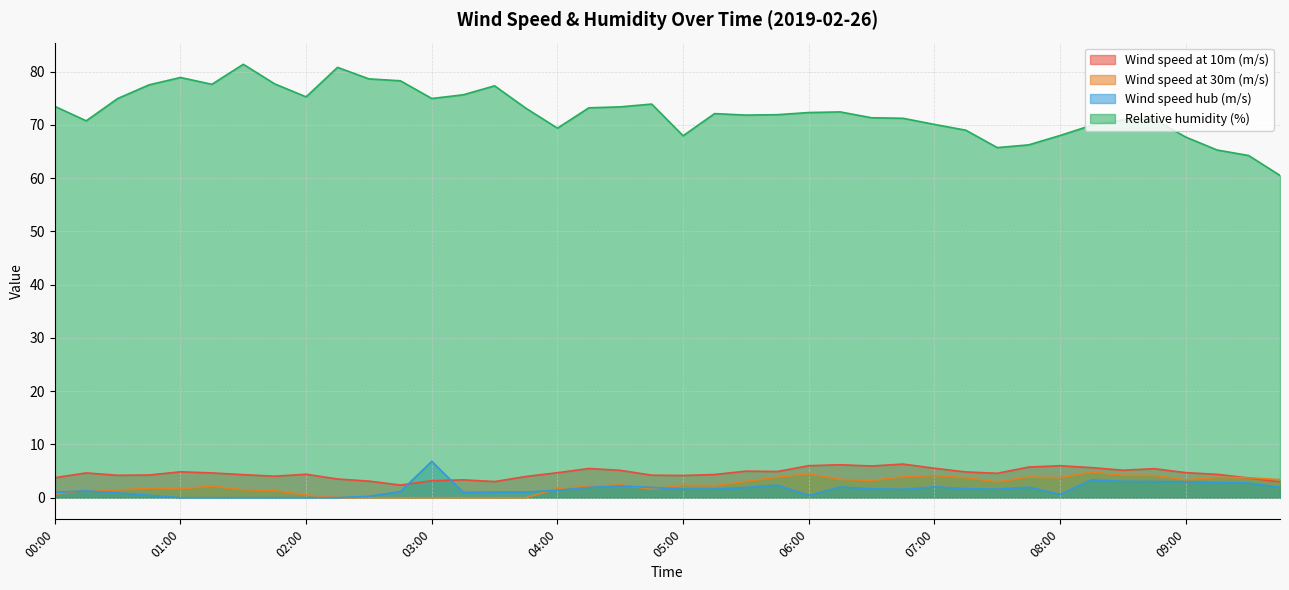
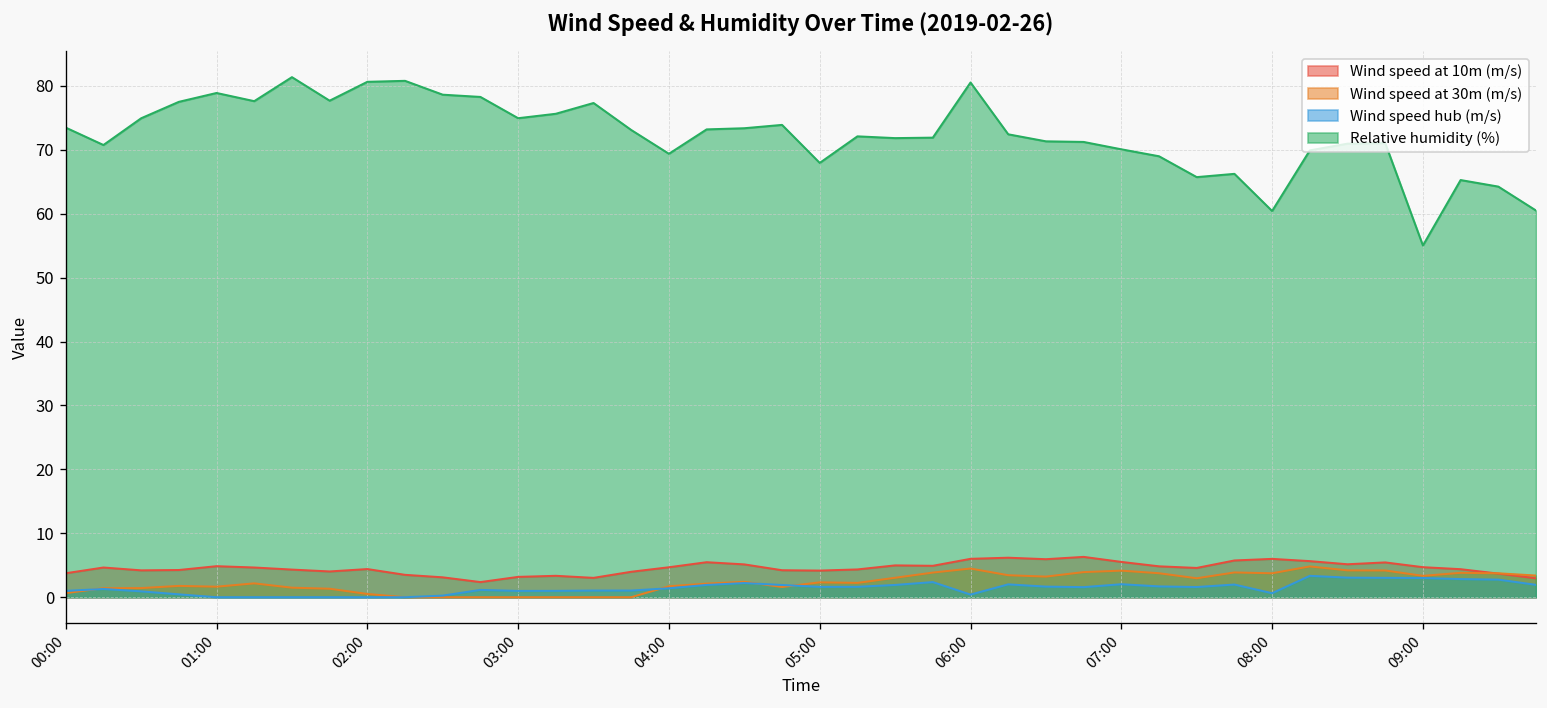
  {
    "Wind speed hub (m/s)": {
      "01:00": 0,
      "02:00": 0,
-     "03:00": 7,
+     "03:00": 1,
      "05:00": 2,
      "06:00": 0,
      "07:00": 2,
      "08:00": 1
    },
    "Relative humidity (%)": {
      "00:00": 73,
      "01:00": 79,
-     "02:00": 75,
+     "02:00": 81,
      "03:00": 75,
      "04:00": 69,
      "05:00": 68,
-     "06:00": 72,
+     "06:00": 81,
      "07:00": 70,
-     "08:00": 68,
-     "09:00": 68
+     "08:00": 60,
+     "09:00": 55
    }
  }
